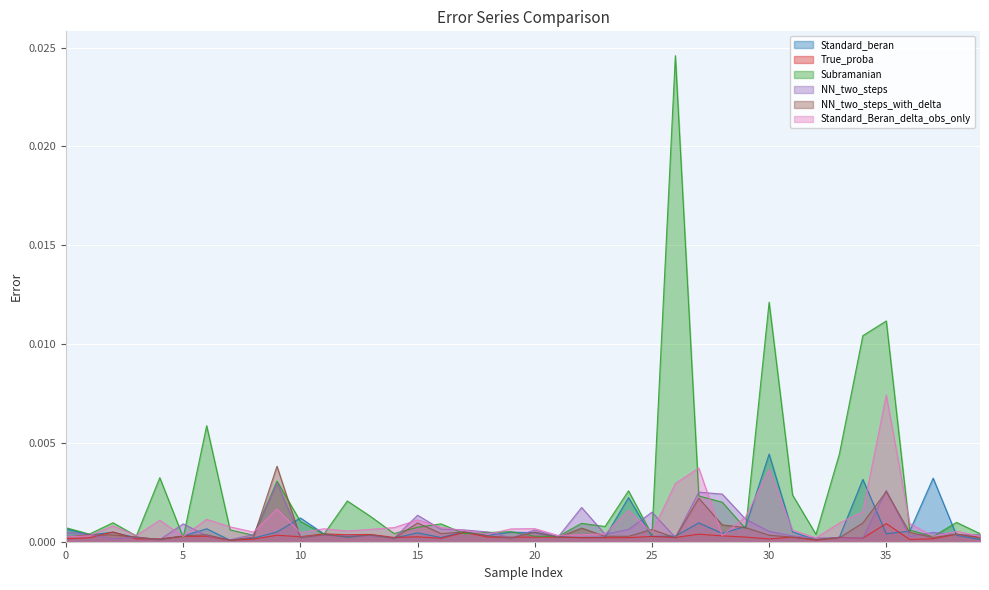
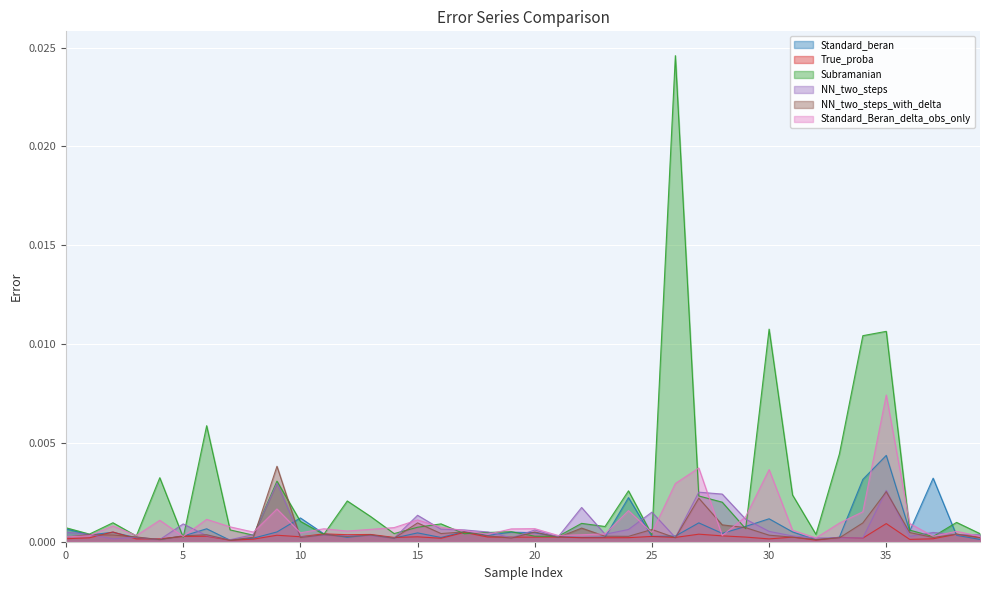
  {
    "Standard_beran": {
      "10": 0.0012,
      "15": 0.0004,
-     "30": 0.0044,
-     "35": 0.0004
+     "30": 0.0012,
+     "35": 0.0044
    },
    "Subramanian": {
      "10": 0.0010,
      "15": 0.0007,
-     "30": 0.0121,
-     "35": 0.0112
+     "30": 0.0108,
+     "35": 0.0106
    }
  }
